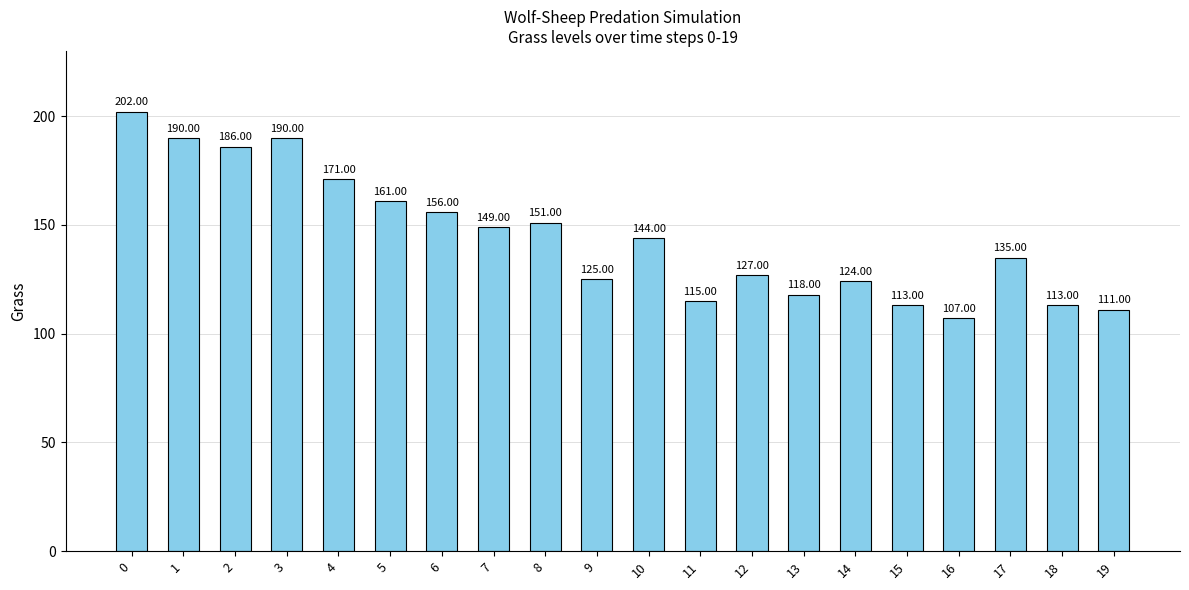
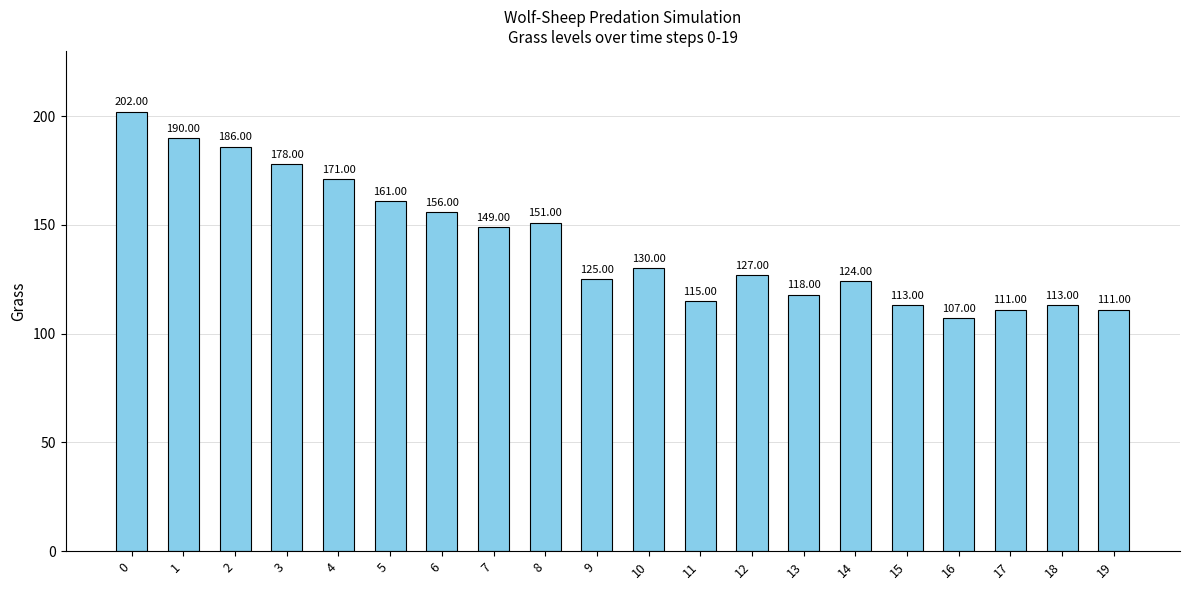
  {
    "0": 202.00,
    "1": 190.00,
    "2": 186.00,
-   "3": 190.00,
+   "3": 178.00,
    "4": 171.00,
    "5": 161.00,
    "6": 156.00,
    "7": 149.00,
    "8": 151.00,
    "9": 125.00,
-   "10": 144.00,
+   "10": 130.00,
    "11": 115.00,
    "12": 127.00,
    "13": 118.00,
    "14": 124.00,
    "15": 113.00,
    "16": 107.00,
-   "17": 135.00,
+   "17": 111.00,
    "18": 113.00,
    "19": 111.00
  }
